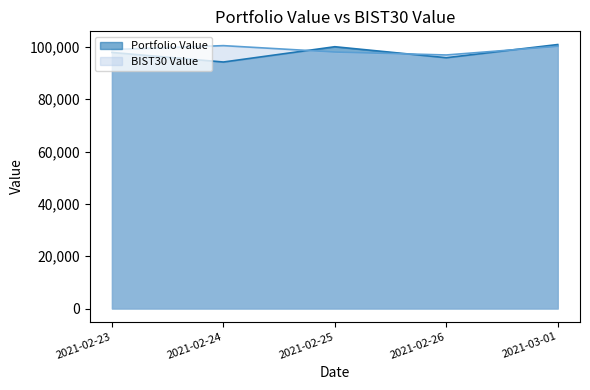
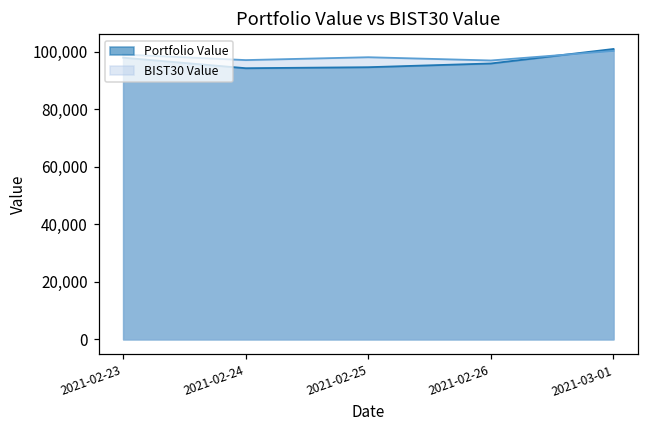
  {
    "Portfolio Value": {
      "2021-02-24": "94,000",
-     "2021-02-25": "100,000",
+     "2021-02-25": "95,000",
      "2021-02-26": "96,000"
    },
    "BIST30 Value": {
-     "2021-02-24": "101,000",
+     "2021-02-24": "97,000",
      "2021-02-25": "98,000",
      "2021-02-26": "97,000"
    }
  }
